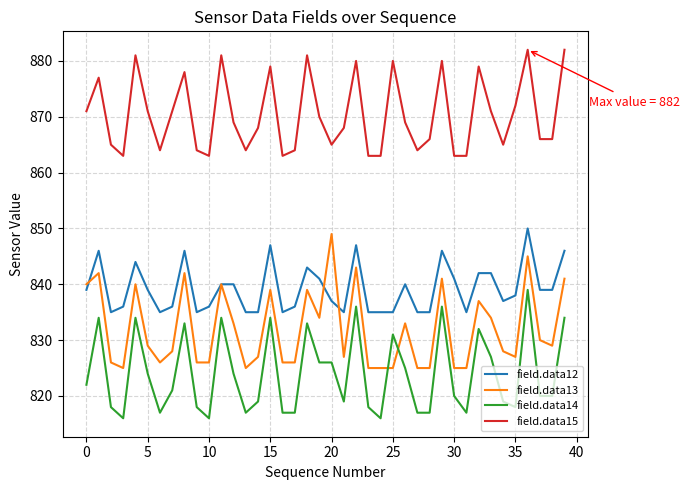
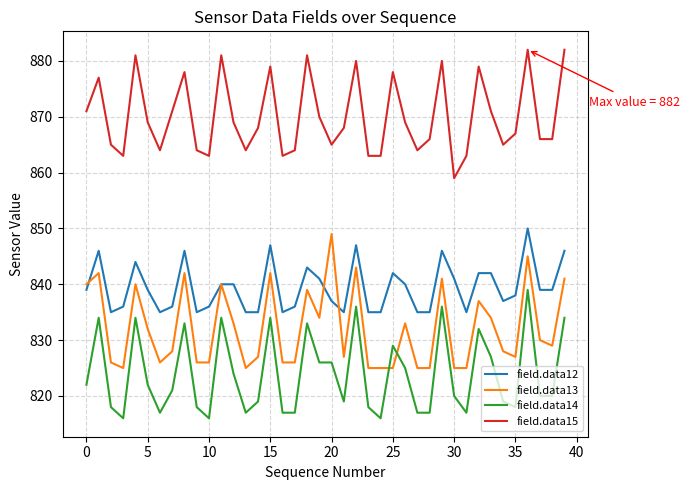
  {
    "field.data12": {
      "0": 839,
      "5": 839,
      "10": 836,
      "15": 847,
      "20": 837,
-     "25": 835,
+     "25": 842,
      "30": 841,
      "35": 838
    },
    "field.data13": {
      "0": 840,
-     "5": 829,
+     "5": 832,
      "10": 826,
-     "15": 839,
+     "15": 842,
      "20": 849,
      "25": 825,
      "30": 825,
      "35": 827
    },
    "field.data14": {
      "0": 822,
-     "5": 824,
+     "5": 822,
      "10": 816,
      "15": 834,
      "20": 826,
-     "25": 831,
+     "25": 829,
      "30": 820
    },
    "field.data15": {
      "0": 871,
-     "5": 871,
+     "5": 869,
      "10": 863,
      "15": 879,
      "20": 865,
-     "25": 880,
-     "30": 863,
-     "35": 872
+     "25": 878,
+     "30": 859,
+     "35": 867
    }
  }
